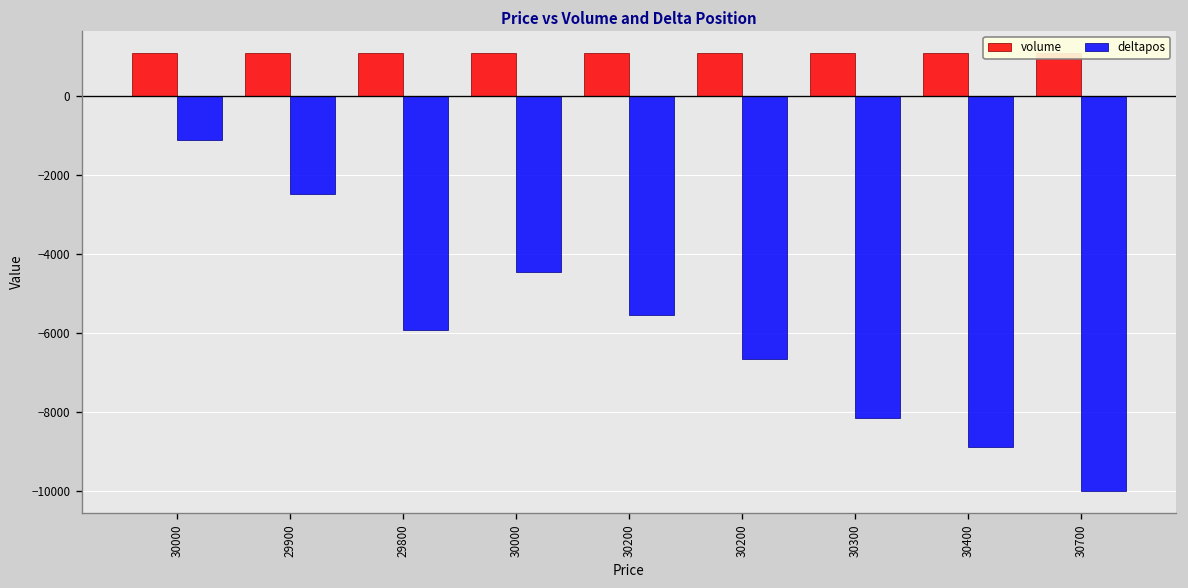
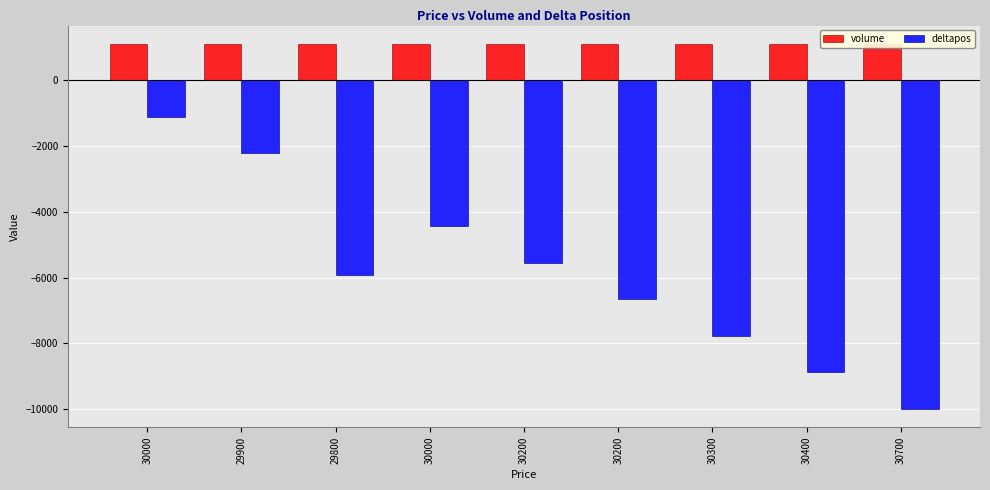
  {
    "volume": {
      "29900": 1100,
      "29800": 1100,
      "30300": 1100,
      "30400": 1100
    },
    "deltapos": {
-     "29900": -2500,
+     "29900": -2200,
      "29800": -5900,
-     "30300": -8200,
+     "30300": -7800,
      "30400": -8900,
      "30700": -10000
    }
  }
